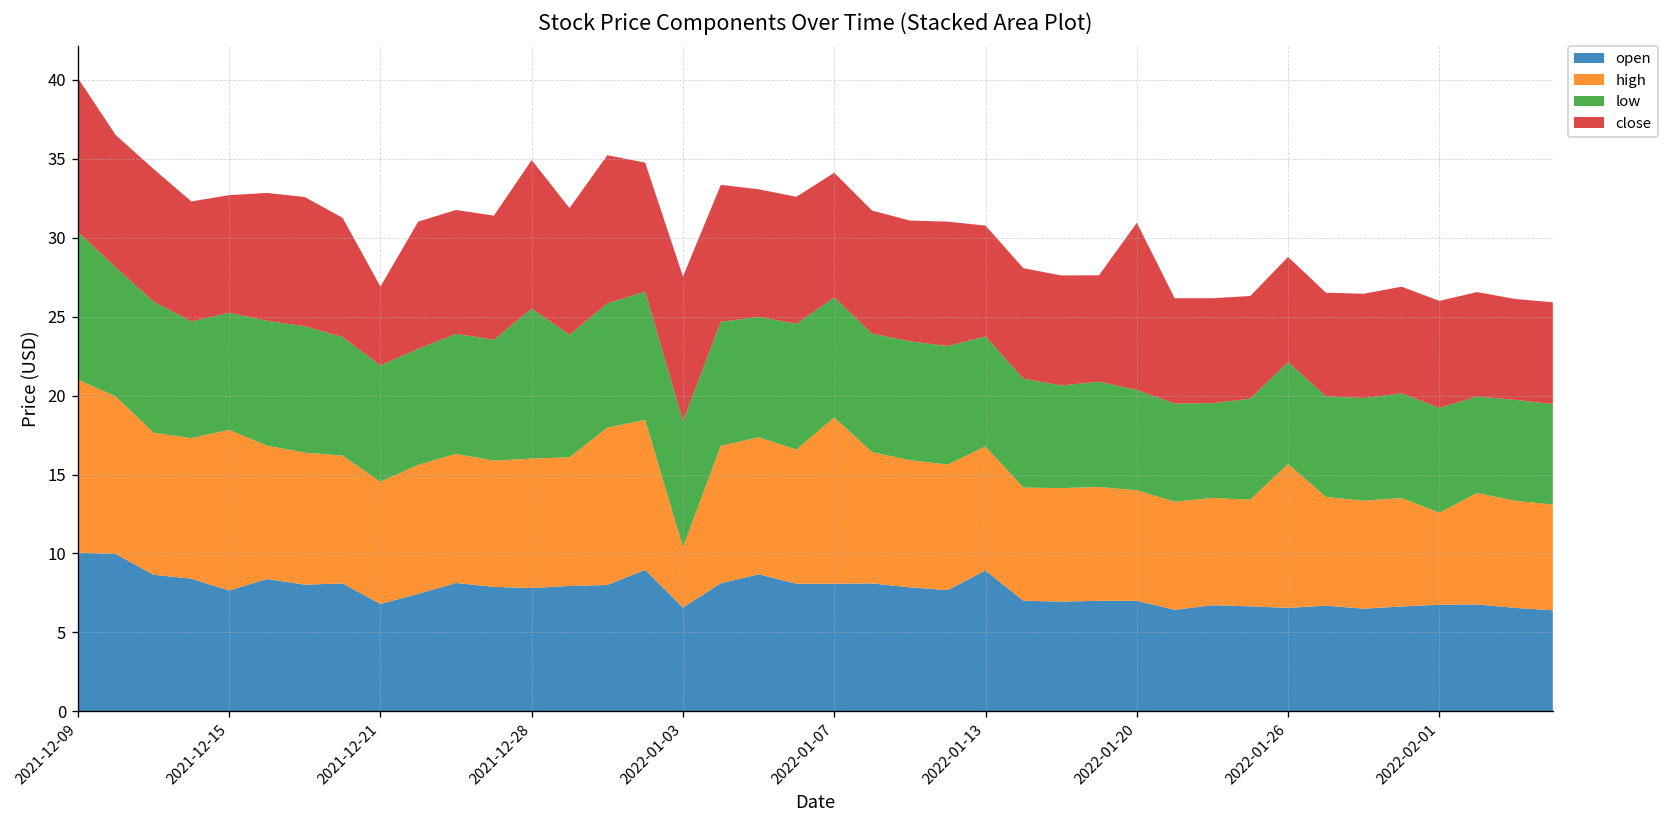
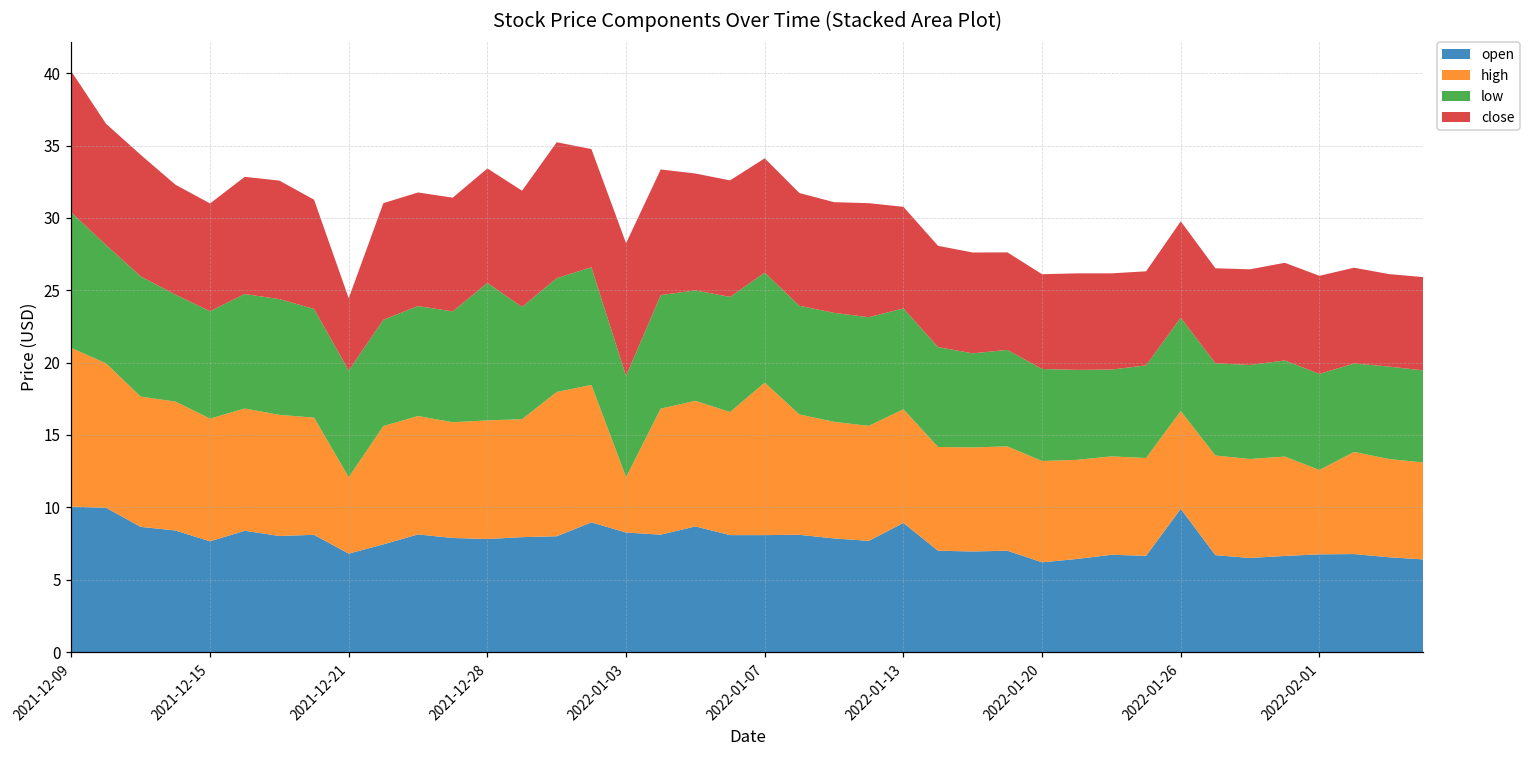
  {
    "open": {
      "2021-12-09": 10.1,
      "2021-12-15": 7.7,
      "2021-12-21": 6.8,
      "2021-12-28": 7.8,
-     "2022-01-03": 6.6,
+     "2022-01-03": 8.3,
      "2022-01-07": 8.1,
      "2022-01-13": 8.9,
-     "2022-01-20": 7.0,
-     "2022-01-26": 6.6,
+     "2022-01-20": 6.2,
+     "2022-01-26": 9.9,
      "2022-02-01": 6.8
    },
    "high": {
      "2021-12-09": 11.0,
-     "2021-12-15": 10.2,
-     "2021-12-21": 7.7,
+     "2021-12-15": 8.5,
+     "2021-12-21": 5.3,
      "2021-12-28": 8.2,
      "2022-01-03": 3.8,
      "2022-01-07": 10.5,
      "2022-01-13": 7.9,
      "2022-01-20": 7.0,
-     "2022-01-26": 9.1,
+     "2022-01-26": 6.7,
      "2022-02-01": 5.8
    },
    "low": {
      "2021-12-09": 9.4,
      "2021-12-15": 7.4,
      "2021-12-21": 7.4,
      "2021-12-28": 9.5,
-     "2022-01-03": 8.0,
+     "2022-01-03": 7.0,
      "2022-01-07": 7.6,
      "2022-01-13": 7.0,
      "2022-01-20": 6.4,
      "2022-01-26": 6.5,
      "2022-02-01": 6.6
    },
    "close": {
      "2021-12-09": 9.8,
      "2021-12-15": 7.4,
      "2021-12-21": 5.0,
-     "2021-12-28": 9.4,
+     "2021-12-28": 7.9,
      "2022-01-03": 9.2,
      "2022-01-07": 7.9,
      "2022-01-13": 7.0,
-     "2022-01-20": 10.6,
+     "2022-01-20": 6.6,
      "2022-01-26": 6.7,
      "2022-02-01": 6.8
    }
  }
